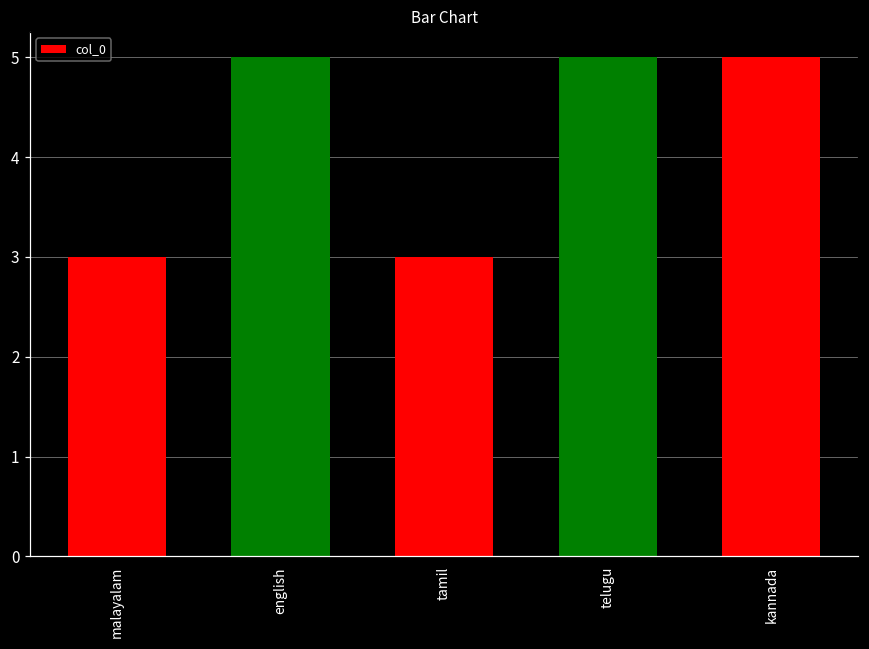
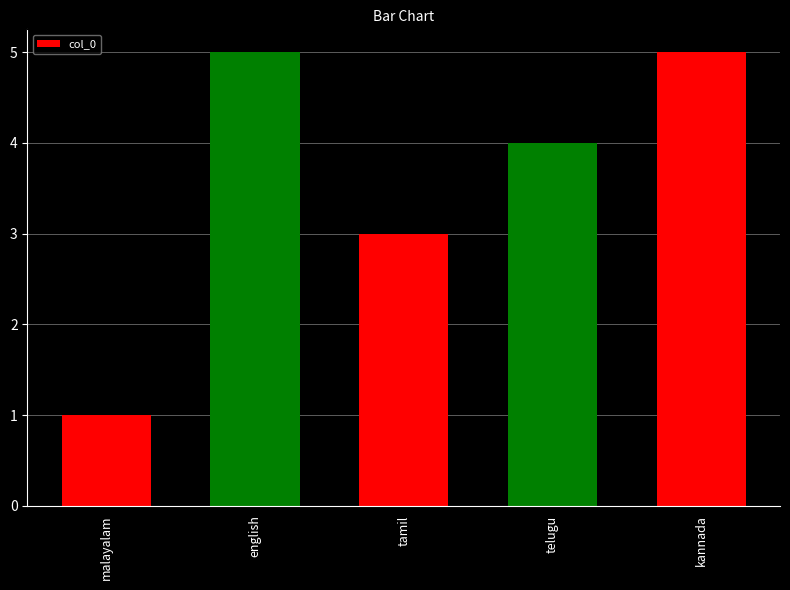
  {
-   "malayalam": 3,
+   "malayalam": 1,
    "english": 5,
    "tamil": 3,
-   "telugu": 5,
+   "telugu": 4,
    "kannada": 5
  }
